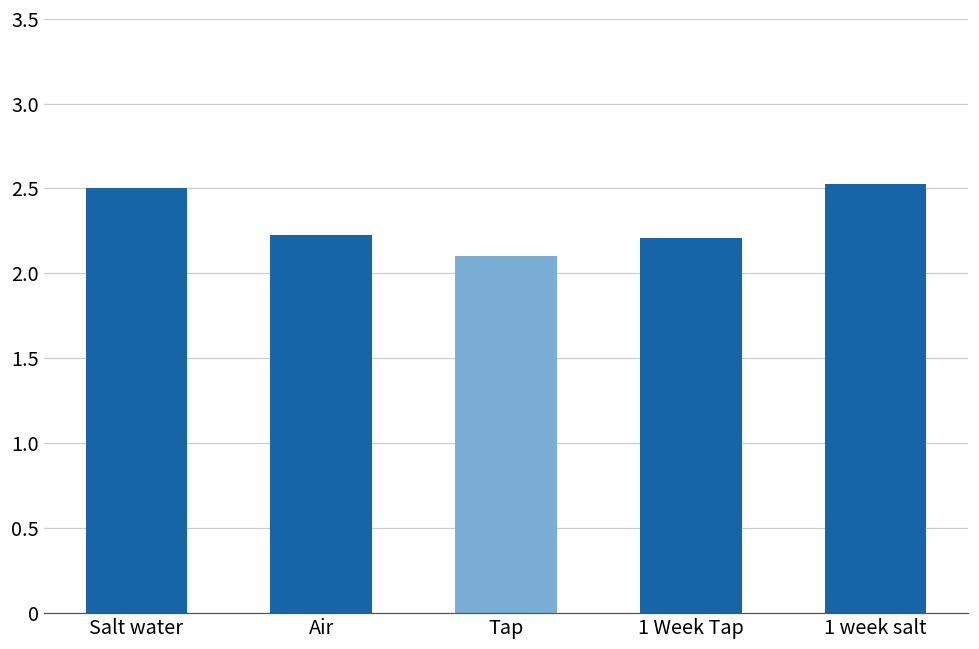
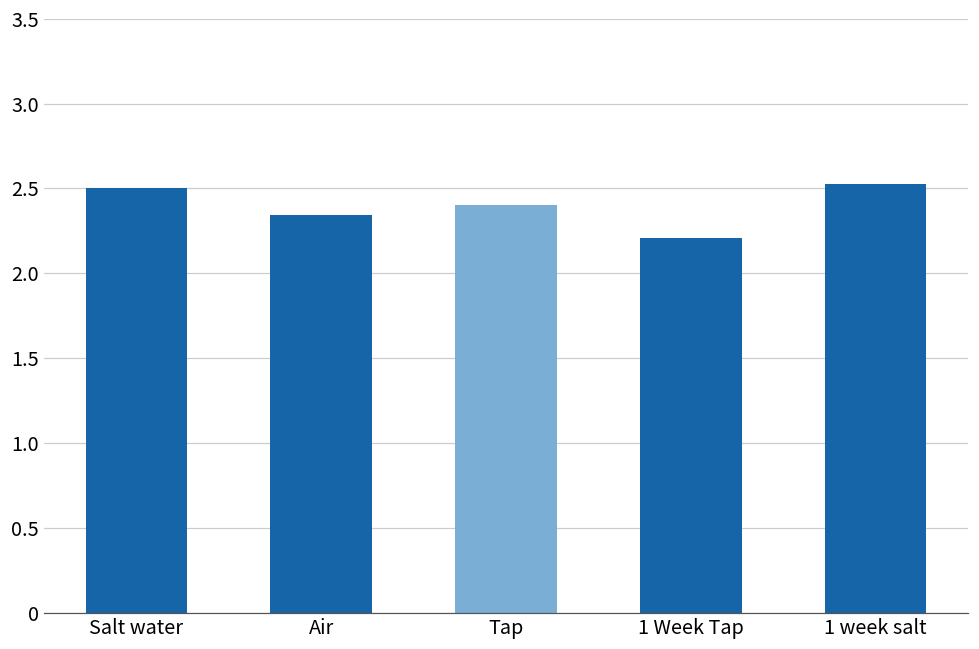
  {
    "Salt water": 2.50,
-   "Air": 2.23,
-   "Tap": 2.1,
+   "Air": 2.34,
+   "Tap": 2.4,
    "1 Week Tap": 2.21,
    "1 week salt": 2.53
  }
